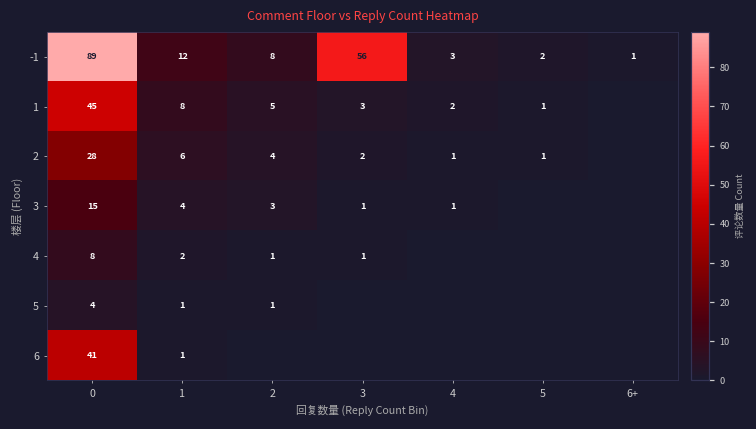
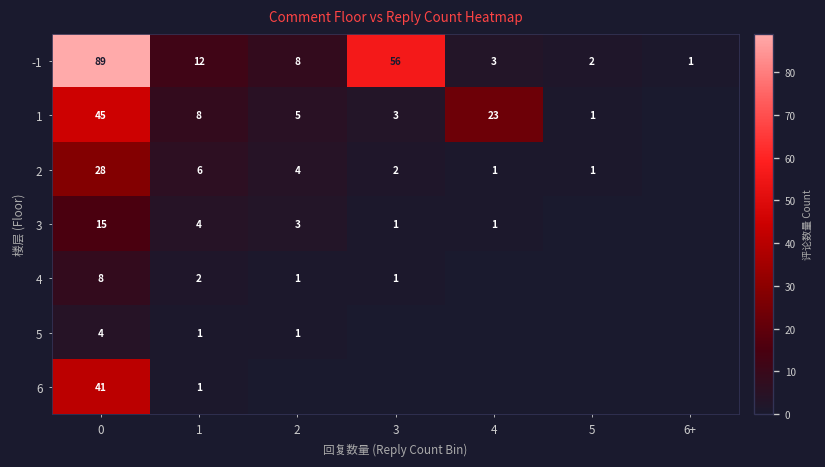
  {
    "-1": {
      "0": 89,
      "1": 12,
      "2": 8,
      "3": 56,
      "4": 3,
      "5": 2,
      "6+": 1
    },
    "1": {
      "0": 45,
      "1": 8,
      "2": 5,
      "3": 3,
-     "4": 2,
+     "4": 23,
      "5": 1
    },
    "2": {
      "0": 28,
      "1": 6,
      "2": 4,
      "3": 2,
      "4": 1,
      "5": 1
    },
    "3": {
      "0": 15,
      "1": 4,
      "2": 3,
      "3": 1,
      "4": 1
    },
    "4": {
      "0": 8,
      "1": 2,
      "2": 1,
      "3": 1
    },
    "5": {
      "0": 4,
      "1": 1,
      "2": 1
    },
    "6": {
      "0": 41,
      "1": 1
    }
  }
